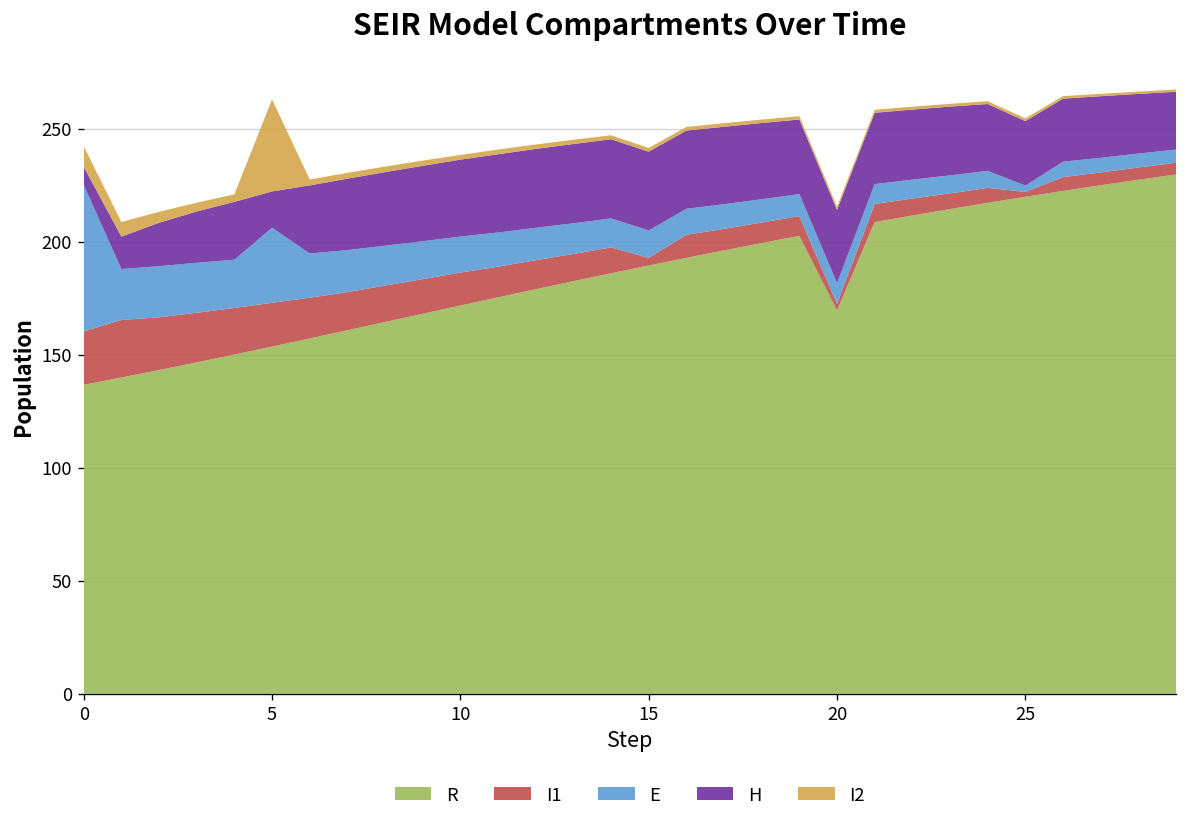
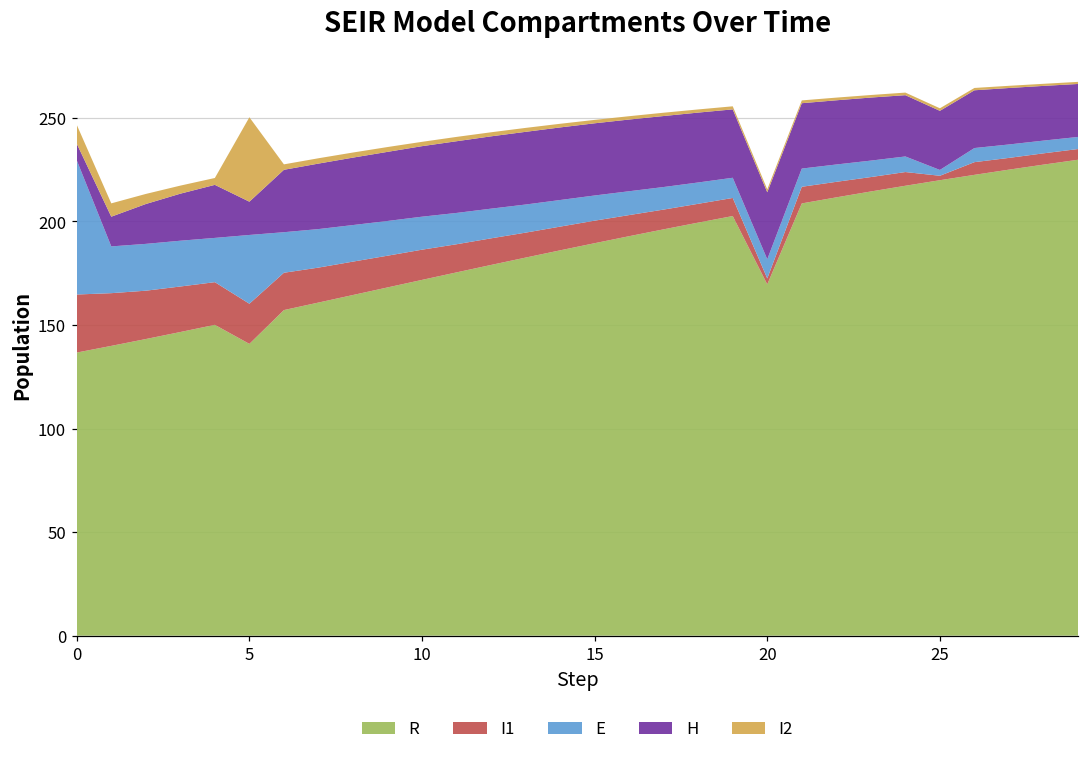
  {
    "R": {
      "0": 137,
-     "5": 154,
+     "5": 141,
      "10": 172,
      "15": 189,
      "20": 170,
      "25": 220
    },
    "I1": {
-     "0": 24,
+     "0": 28,
      "5": 19,
      "10": 15,
-     "15": 3,
+     "15": 11,
      "20": 3,
      "25": 2
    },
    "E": {
      "0": 65,
      "5": 33,
      "10": 16,
      "15": 12,
      "20": 9,
      "25": 3
    },
    "H": {
      "0": 8,
      "5": 16,
      "10": 34,
      "15": 35,
      "20": 32
    },
    "I2": {
      "0": 9,
      "5": 41,
      "10": 2,
      "15": 2,
      "20": 1
    }
  }
